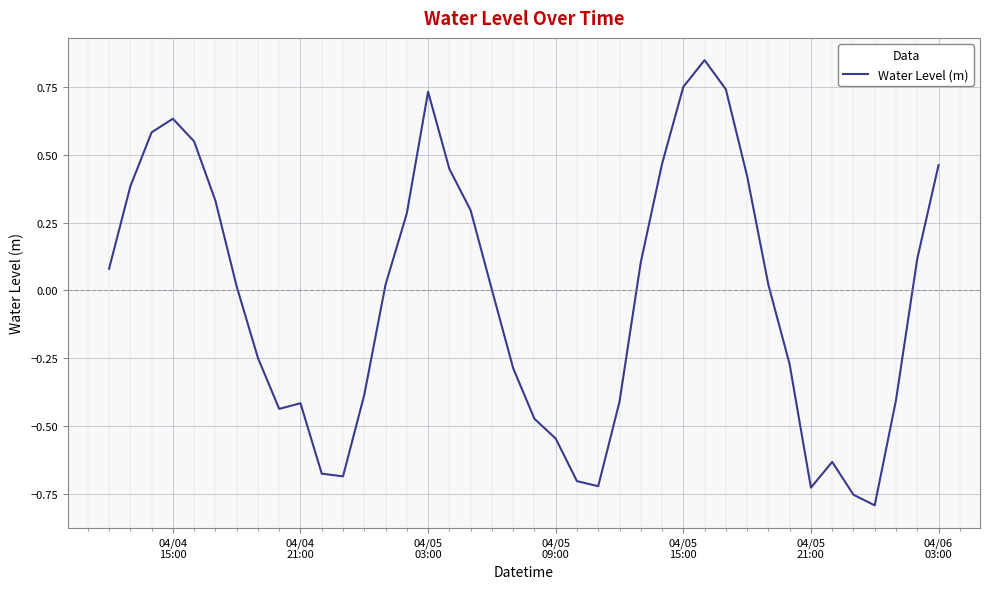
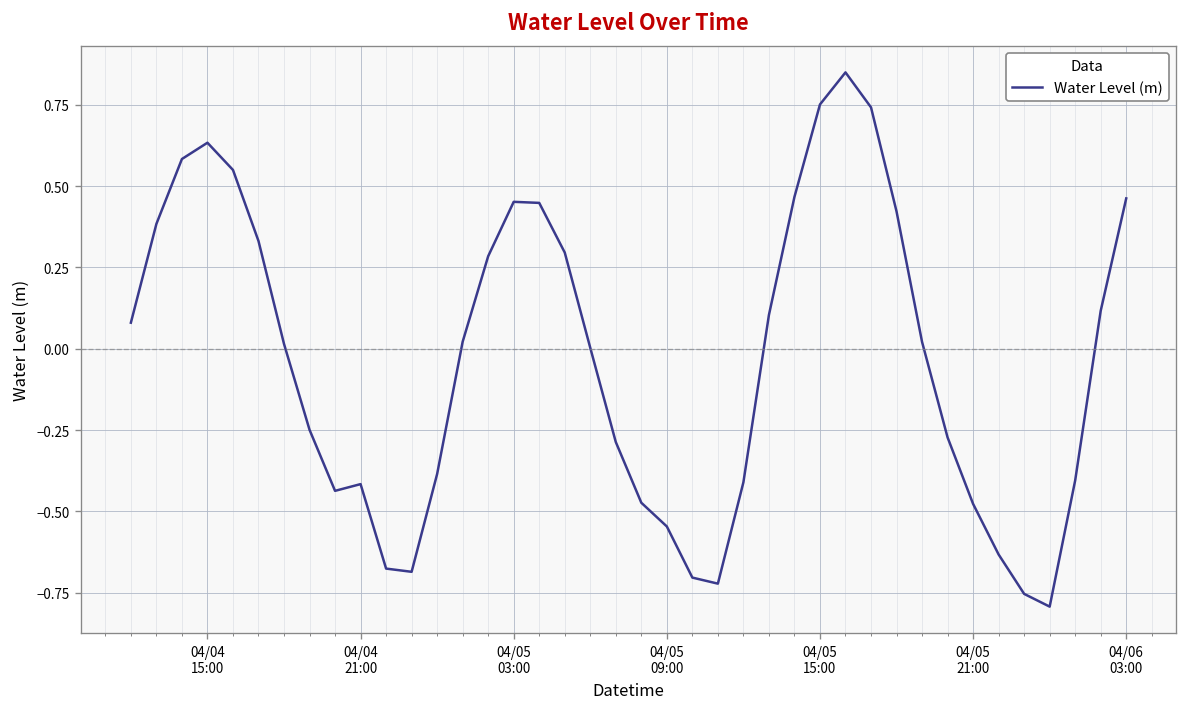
  {
    "04/04 15:00": 0.63,
    "04/04 21:00": -0.42,
-   "04/05 03:00": 0.73,
+   "04/05 03:00": 0.45,
    "04/05 09:00": -0.55,
    "04/05 15:00": 0.75,
-   "04/05 21:00": -0.73,
+   "04/05 21:00": -0.48,
    "04/06 03:00": 0.46
  }
